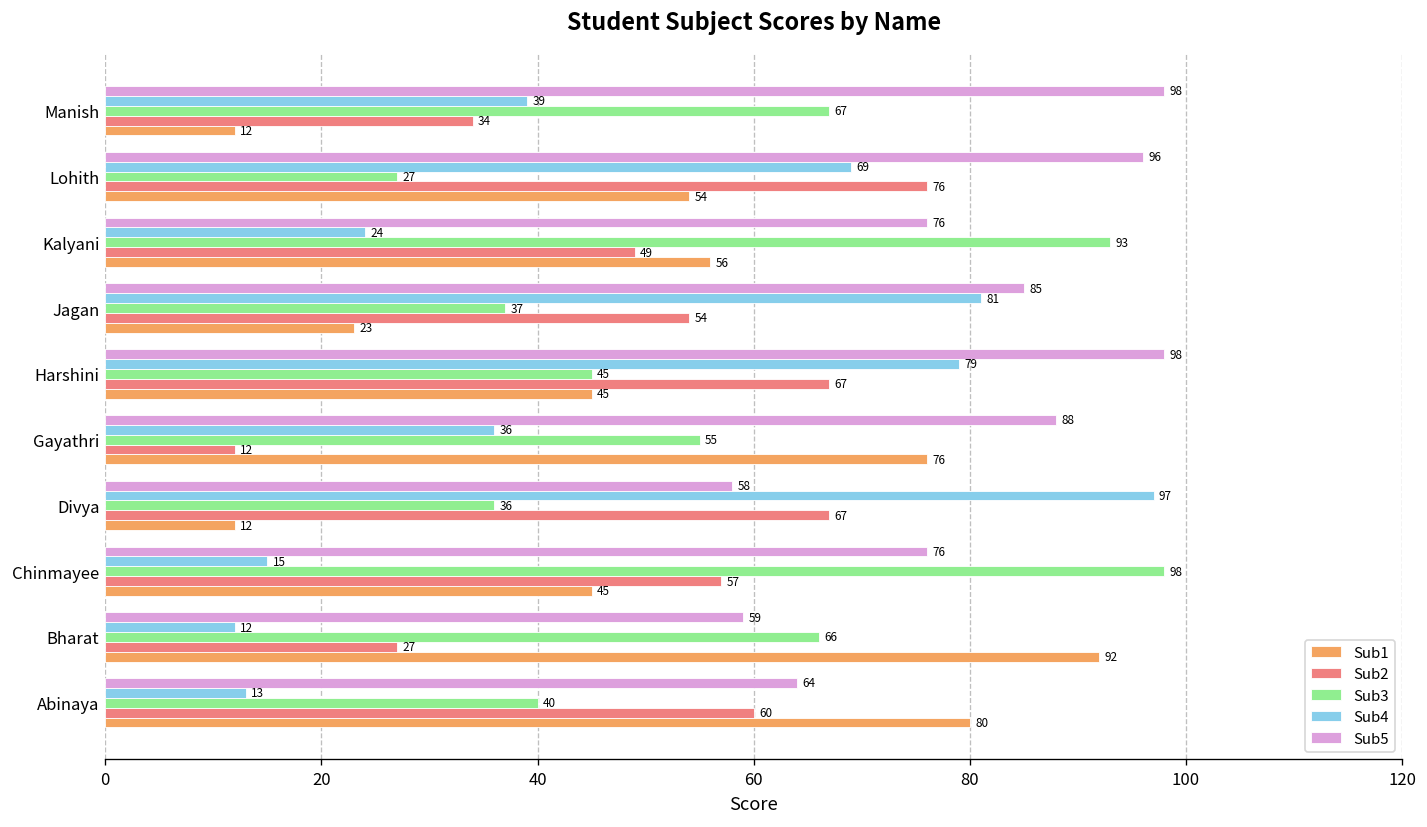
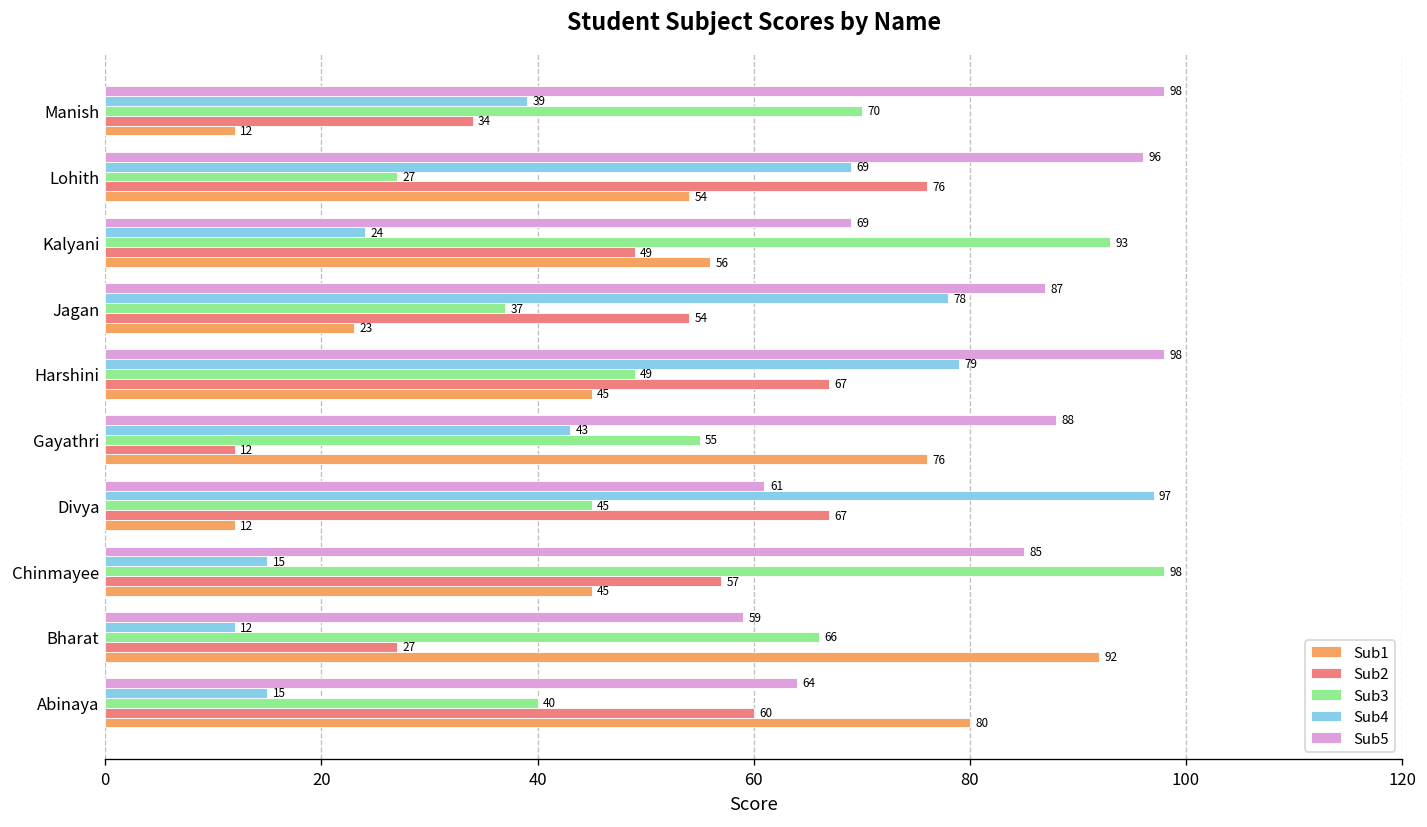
  {
    "Sub3": {
-     "Manish": 67,
+     "Manish": 70,
      "Lohith": 27,
      "Kalyani": 93,
      "Jagan": 37,
-     "Harshini": 45,
+     "Harshini": 49,
      "Gayathri": 55,
-     "Divya": 36,
+     "Divya": 45,
      "Chinmayee": 98,
      "Bharat": 66,
      "Abinaya": 40
    },
    "Sub4": {
      "Manish": 39,
      "Lohith": 69,
      "Kalyani": 24,
-     "Jagan": 81,
+     "Jagan": 78,
      "Harshini": 79,
-     "Gayathri": 36,
+     "Gayathri": 43,
      "Divya": 97,
      "Chinmayee": 15,
      "Bharat": 12,
-     "Abinaya": 13
+     "Abinaya": 15
    },
    "Sub5": {
      "Manish": 98,
      "Lohith": 96,
-     "Kalyani": 76,
-     "Jagan": 85,
+     "Kalyani": 69,
+     "Jagan": 87,
      "Harshini": 98,
      "Gayathri": 88,
-     "Divya": 58,
-     "Chinmayee": 76,
+     "Divya": 61,
+     "Chinmayee": 85,
      "Bharat": 59,
      "Abinaya": 64
    }
  }
